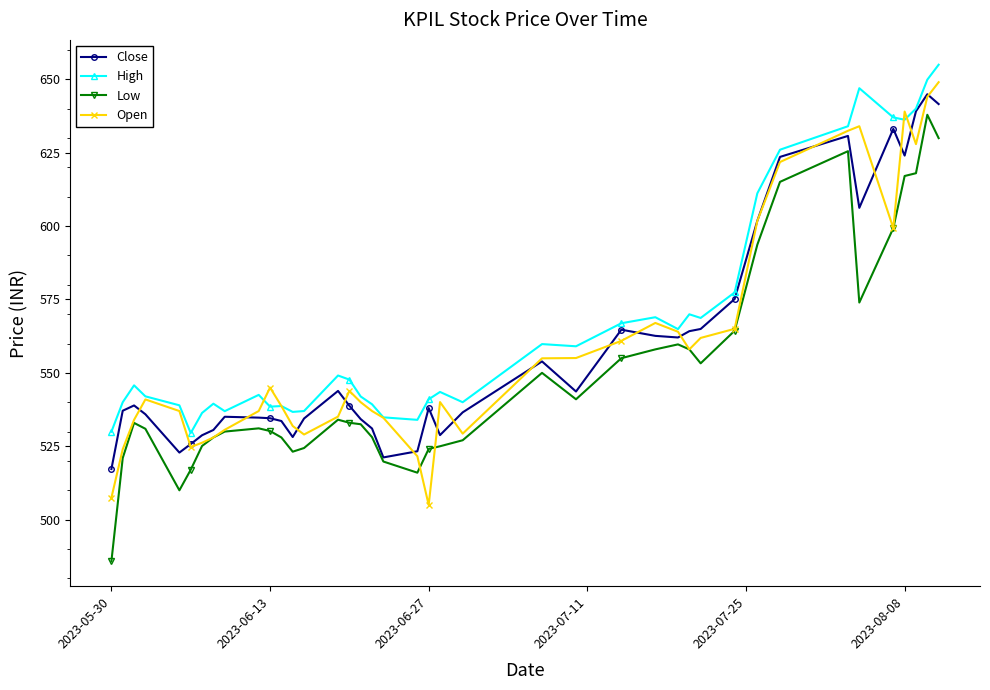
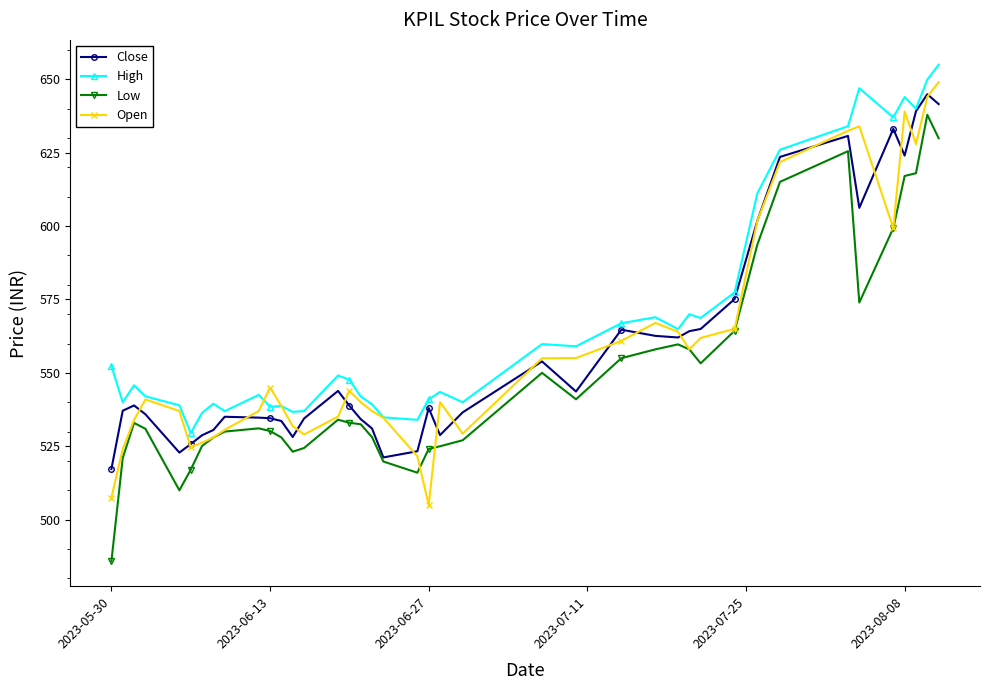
  {
    "Close": {
      "2023-05-30": 517,
      "2023-06-13": 535,
      "2023-06-27": 538,
      "2023-08-08": 624
    },
    "High": {
-     "2023-05-30": 530,
+     "2023-05-30": 552,
      "2023-06-13": 539,
      "2023-06-27": 541,
-     "2023-08-08": 636
+     "2023-08-08": 644
    },
    "Low": {
      "2023-05-30": 486,
      "2023-06-13": 530,
      "2023-06-27": 524,
      "2023-08-08": 617
    },
    "Open": {
      "2023-05-30": 507,
      "2023-06-13": 545,
      "2023-06-27": 505,
      "2023-08-08": 639
    }
  }
